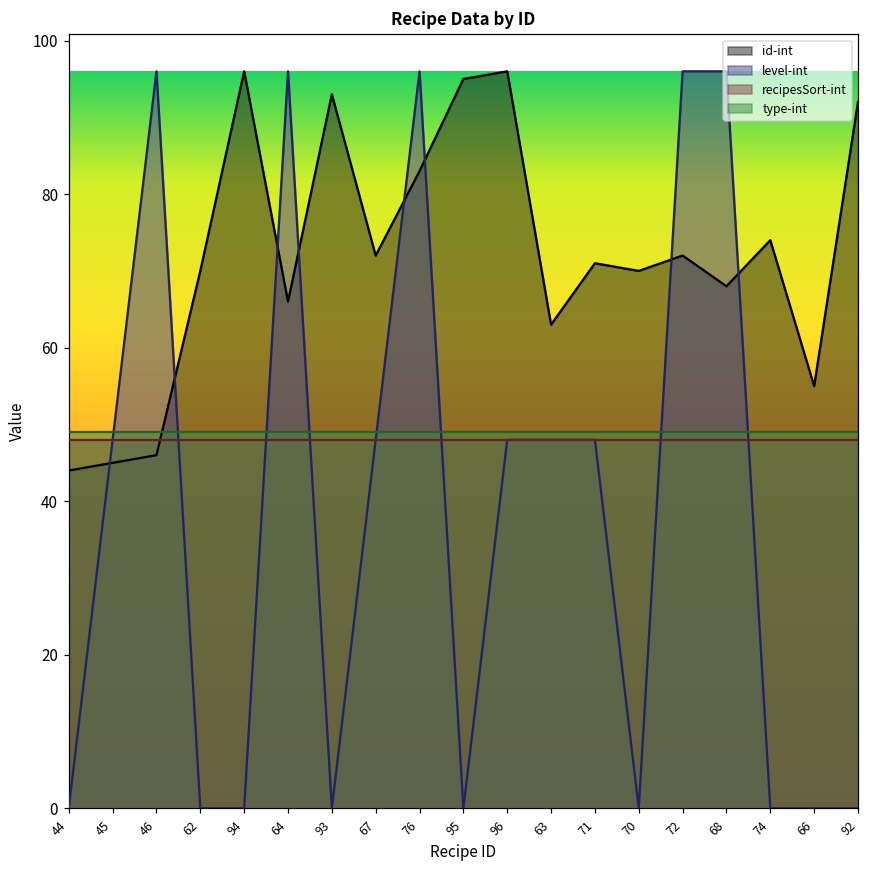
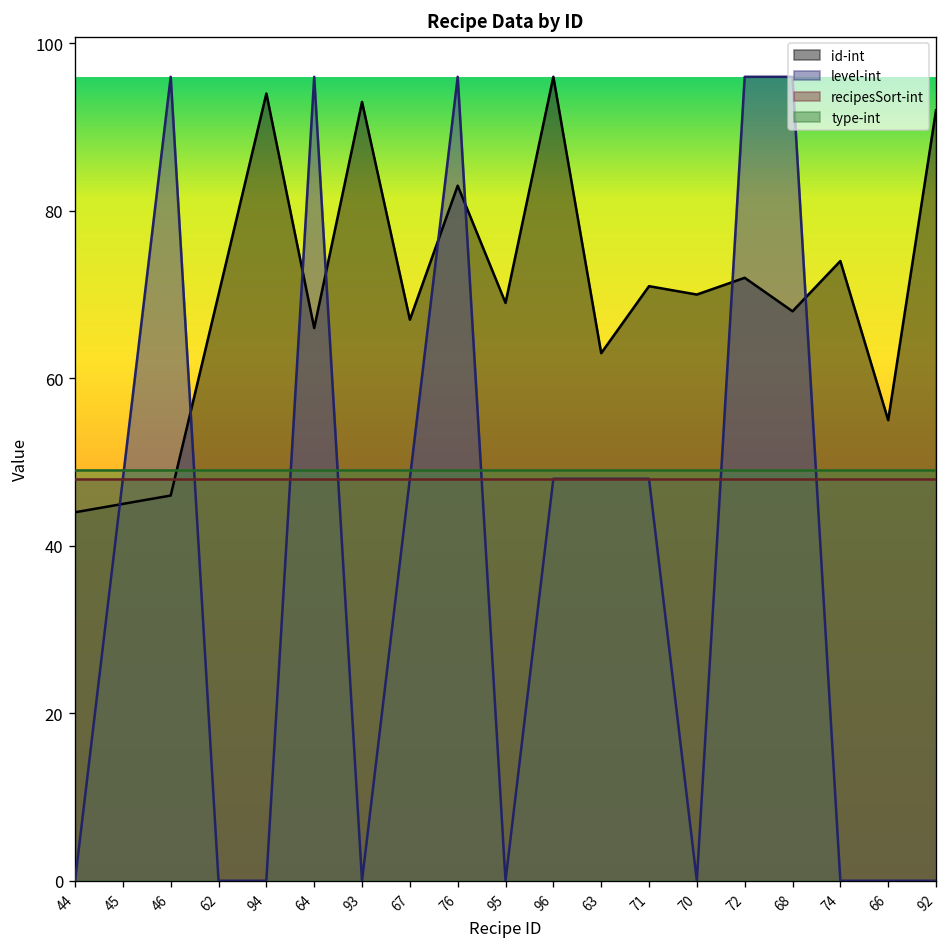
  {
    "id-int": {
      "44": 44,
      "45": 45,
      "46": 46,
      "62": 70,
-     "94": 96,
+     "94": 94,
      "64": 66,
      "93": 93,
-     "67": 72,
+     "67": 67,
      "76": 83,
-     "95": 95,
+     "95": 69,
      "96": 96,
      "63": 63,
      "71": 71,
      "70": 70,
      "72": 72,
      "68": 68,
      "74": 74,
      "66": 55,
      "92": 92
    },
    "level-int": {
      "44": 0,
      "46": 96,
      "62": 0,
      "94": 0,
      "64": 96,
      "93": 0,
      "76": 96,
      "95": 0,
      "70": 0,
      "72": 96,
      "74": 0,
      "66": 0,
      "92": 0
    },
    "recipesSort-int": {
      "44": 48,
      "46": 48,
      "62": 48,
      "94": 48,
      "64": 48,
      "93": 48,
      "76": 48,
      "95": 48,
      "70": 48,
      "72": 48,
      "68": 48,
      "74": 48,
      "66": 48,
      "92": 48
    },
    "type-int": {
      "44": 49,
      "45": 49,
      "46": 49,
      "62": 49,
      "94": 49,
      "64": 49,
      "93": 49,
      "67": 49,
      "76": 49,
      "95": 49,
      "96": 49,
      "63": 49,
      "71": 49,
      "70": 49,
      "72": 49,
      "68": 49,
      "74": 49,
      "66": 49,
      "92": 49
    }
  }
